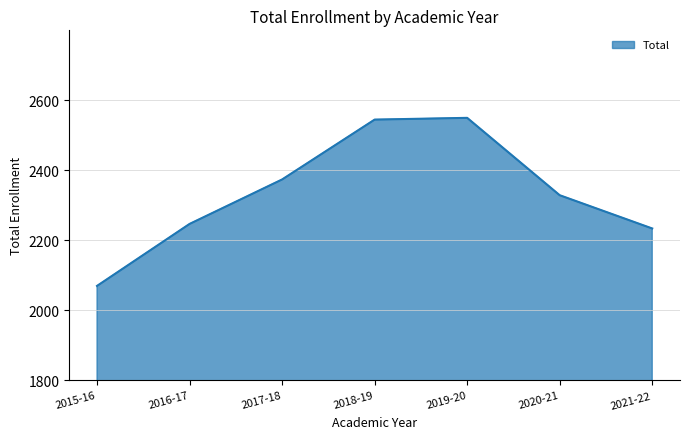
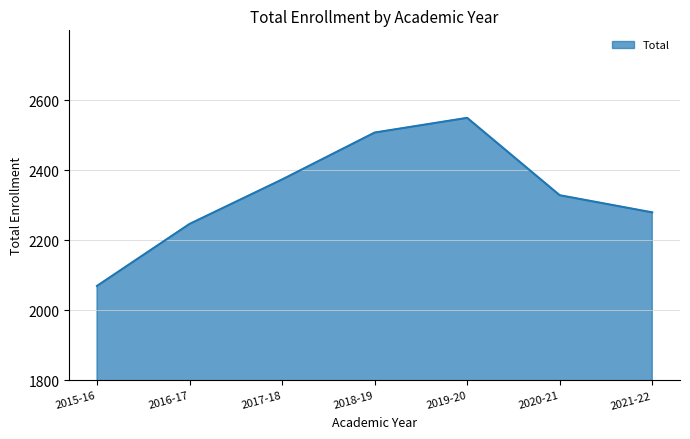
  {
    "2015-16": 2070,
    "2016-17": 2250,
    "2017-18": 2370,
-   "2018-19": 2550,
+   "2018-19": 2510,
    "2019-20": 2550,
    "2020-21": 2330,
-   "2021-22": 2230
+   "2021-22": 2280
  }
